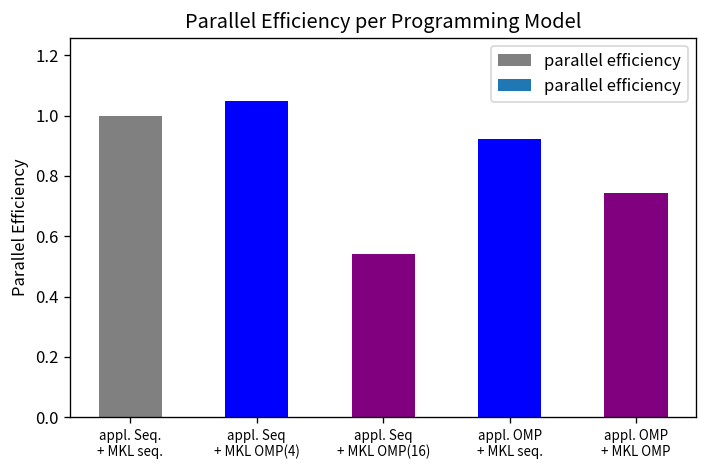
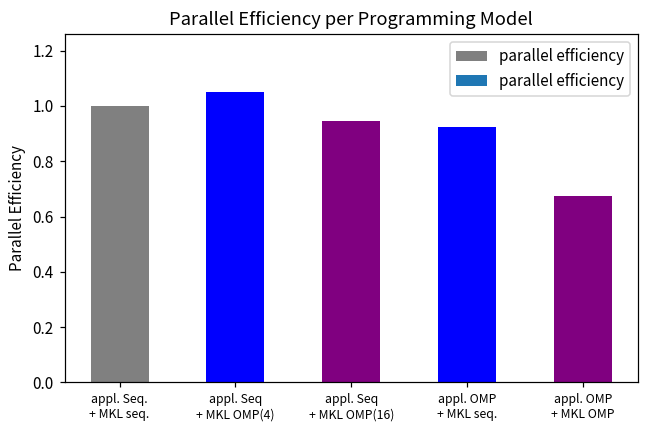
  {
    "appl. Seq. + MKL seq.": 1.00,
    "appl. Seq + MKL OMP(4)": 1.05,
-   "appl. Seq + MKL OMP(16)": 0.54,
+   "appl. Seq + MKL OMP(16)": 0.95,
    "appl. OMP + MKL seq.": 0.92,
-   "appl. OMP + MKL OMP": 0.74
+   "appl. OMP + MKL OMP": 0.67
  }
